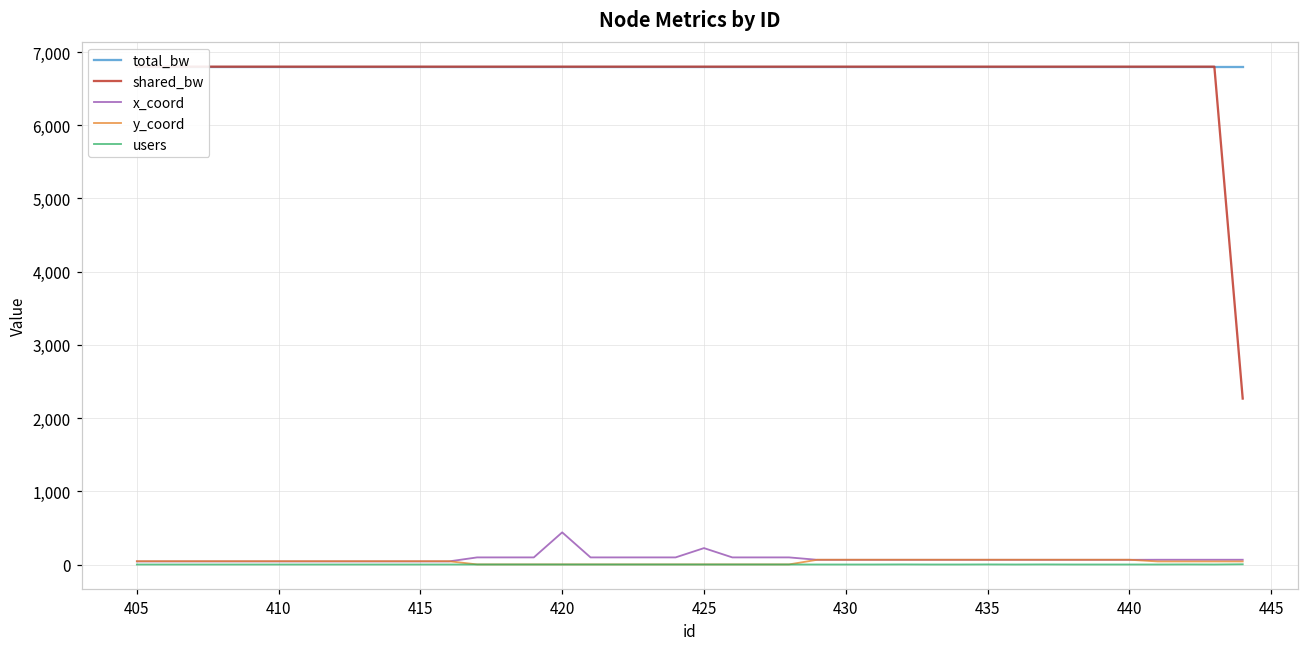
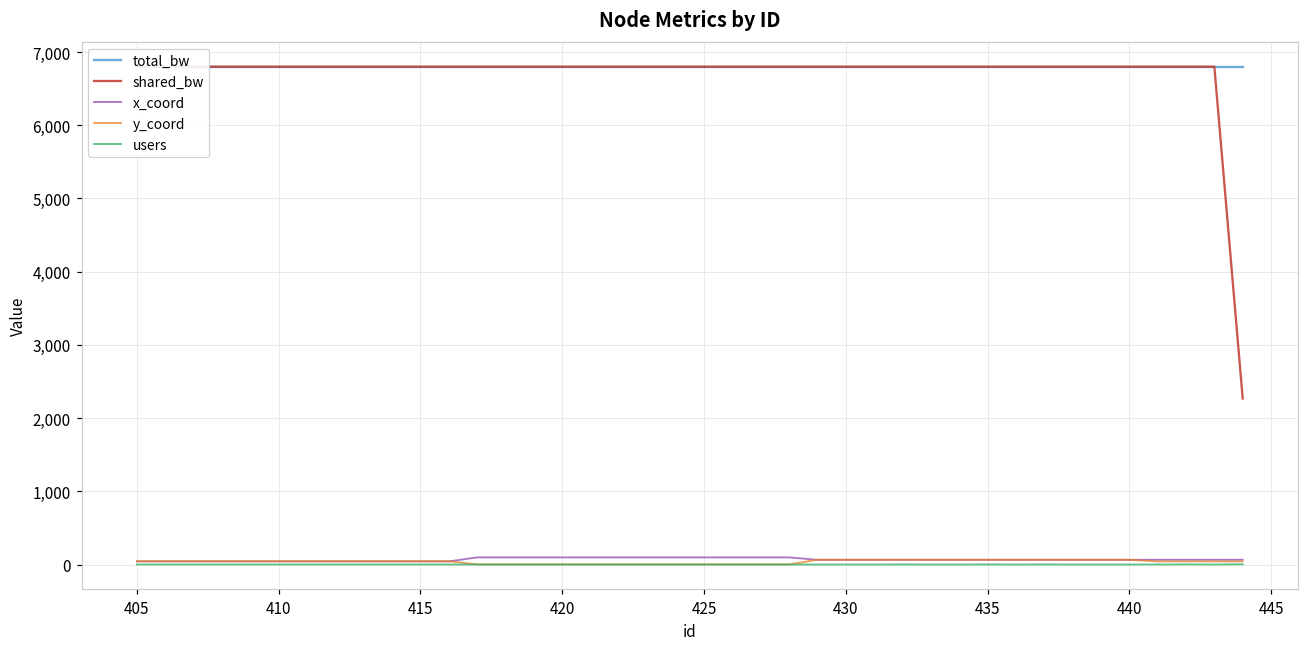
  {
    "x_coord": {
-     "420": 400,
-     "425": 200
+     "420": 100,
+     "425": 100
    },
    "users": {
      "405": 0,
      "410": 0,
      "415": 0,
      "430": 0,
      "435": 0,
      "440": 0
    }
  }
